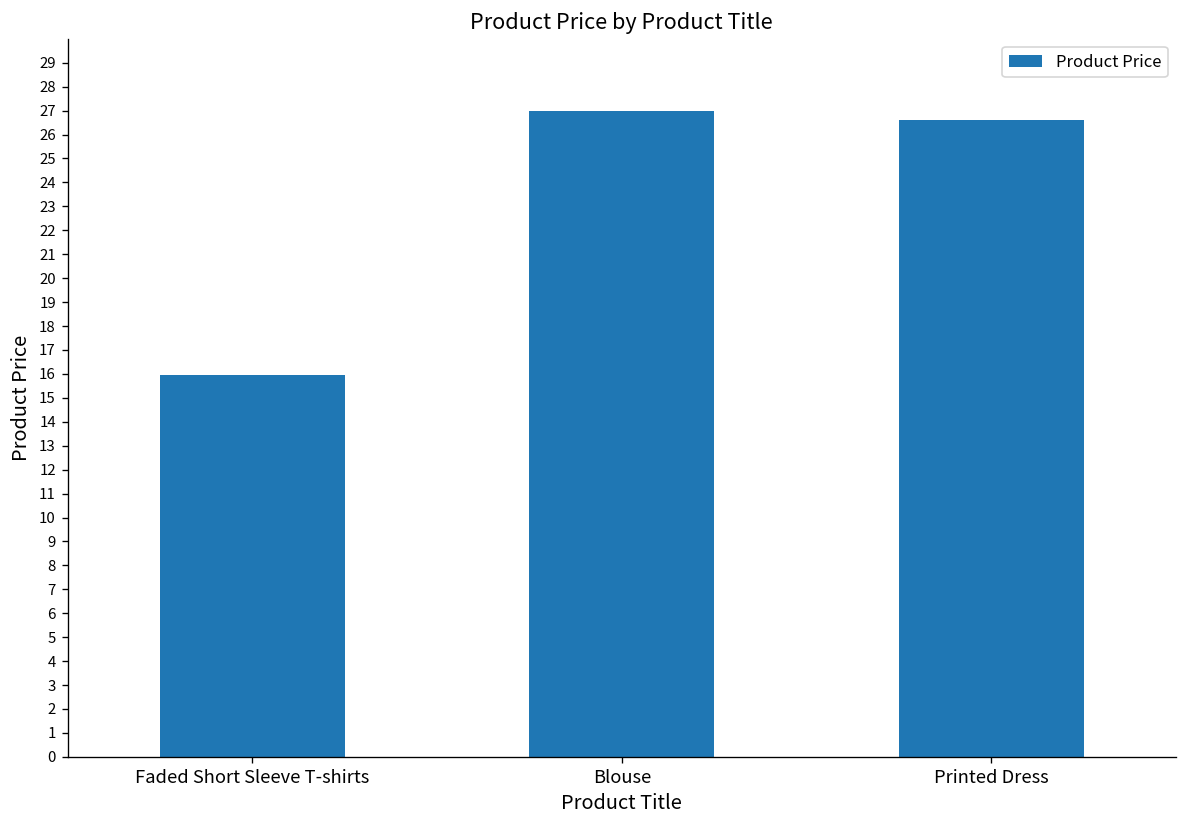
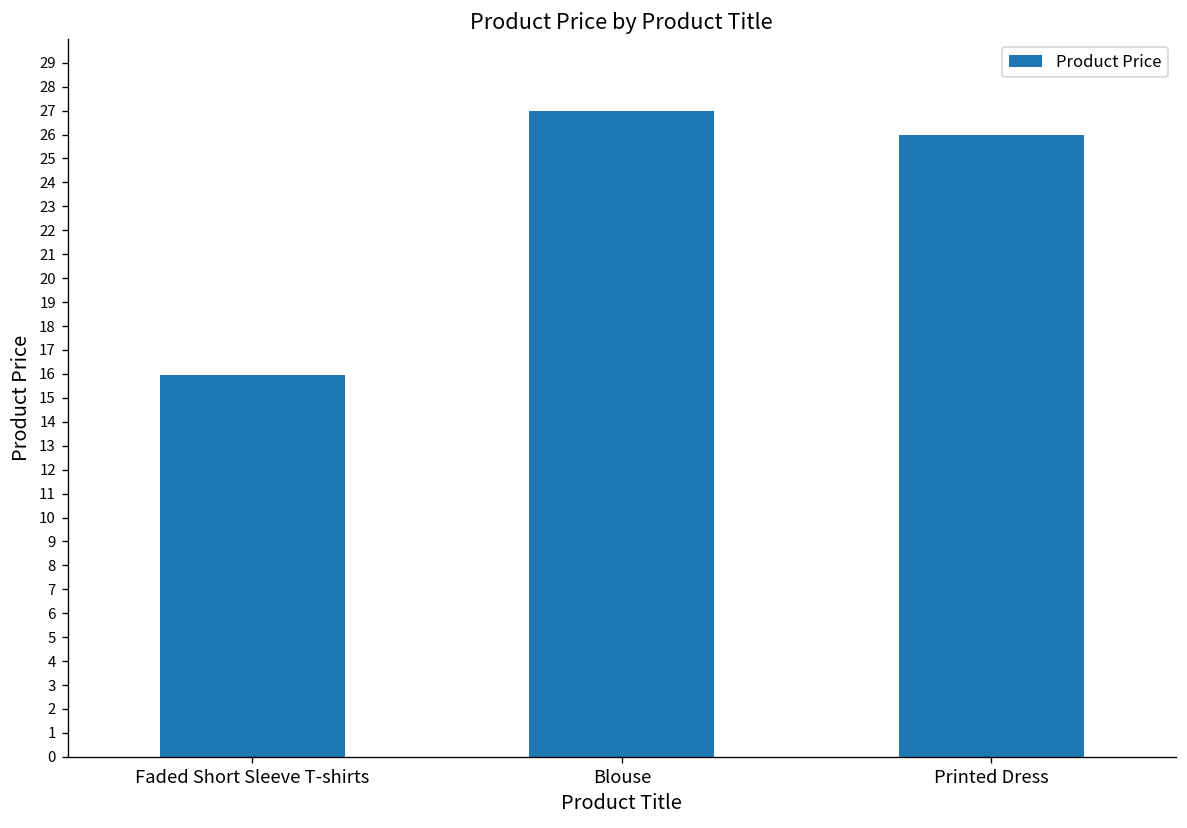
  {
    "Faded Short Sleeve T-shirts": 16.0,
    "Blouse": 27.0,
-   "Printed Dress": 26.6
+   "Printed Dress": 26.0
  }
